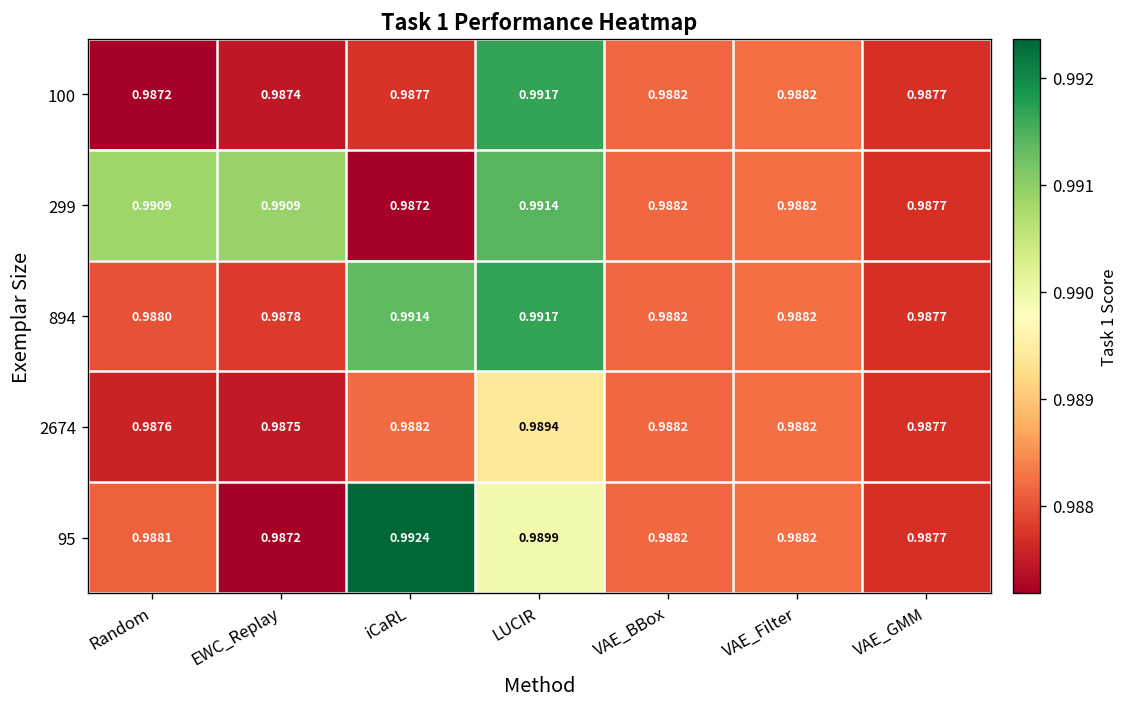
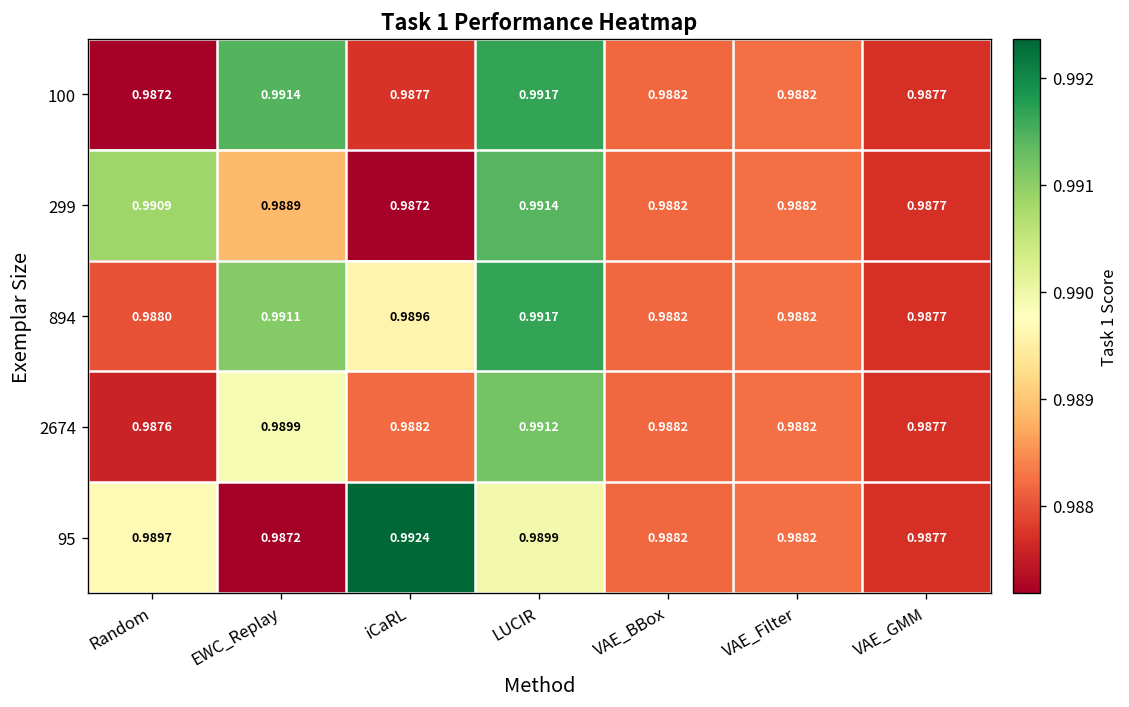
  {
    "100": {
      "Random": 0.9872,
-     "EWC_Replay": 0.9874,
+     "EWC_Replay": 0.9914,
      "iCaRL": 0.9877,
      "LUCIR": 0.9917,
      "VAE_BBox": 0.9882,
      "VAE_Filter": 0.9882,
      "VAE_GMM": 0.9877
    },
    "299": {
      "Random": 0.9909,
-     "EWC_Replay": 0.9909,
+     "EWC_Replay": 0.9889,
      "iCaRL": 0.9872,
      "LUCIR": 0.9914,
      "VAE_BBox": 0.9882,
      "VAE_Filter": 0.9882,
      "VAE_GMM": 0.9877
    },
    "894": {
      "Random": 0.9880,
-     "EWC_Replay": 0.9878,
-     "iCaRL": 0.9914,
+     "EWC_Replay": 0.9911,
+     "iCaRL": 0.9896,
      "LUCIR": 0.9917,
      "VAE_BBox": 0.9882,
      "VAE_Filter": 0.9882,
      "VAE_GMM": 0.9877
    },
    "2674": {
      "Random": 0.9876,
-     "EWC_Replay": 0.9875,
+     "EWC_Replay": 0.9899,
      "iCaRL": 0.9882,
-     "LUCIR": 0.9894,
+     "LUCIR": 0.9912,
      "VAE_BBox": 0.9882,
      "VAE_Filter": 0.9882,
      "VAE_GMM": 0.9877
    },
    "95": {
-     "Random": 0.9881,
+     "Random": 0.9897,
      "EWC_Replay": 0.9872,
      "iCaRL": 0.9924,
      "LUCIR": 0.9899,
      "VAE_BBox": 0.9882,
      "VAE_Filter": 0.9882,
      "VAE_GMM": 0.9877
    }
  }
